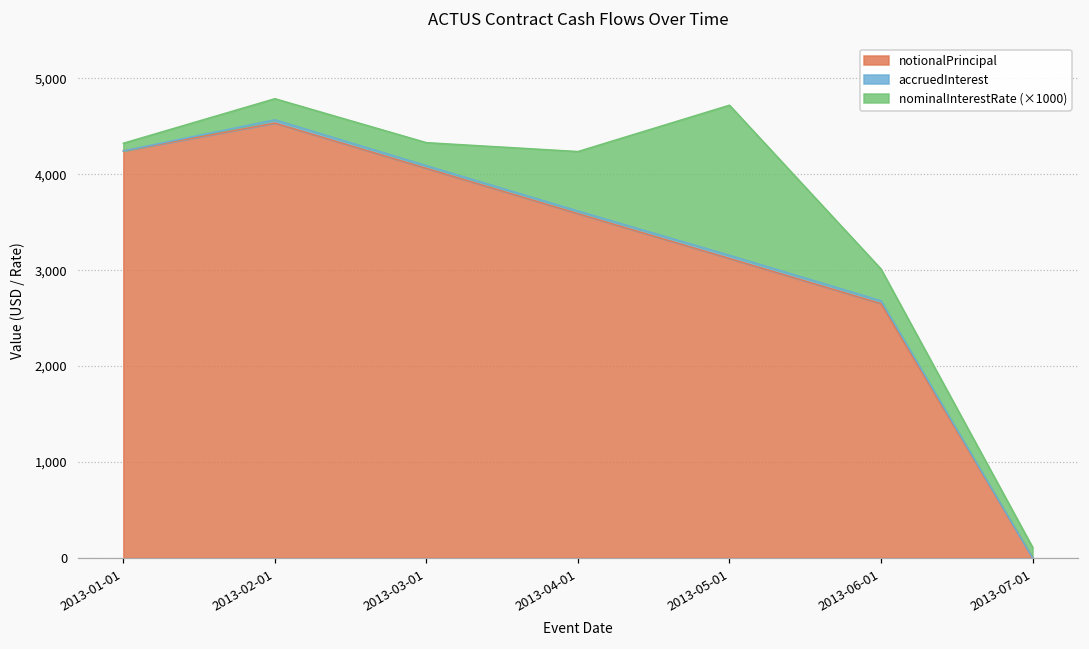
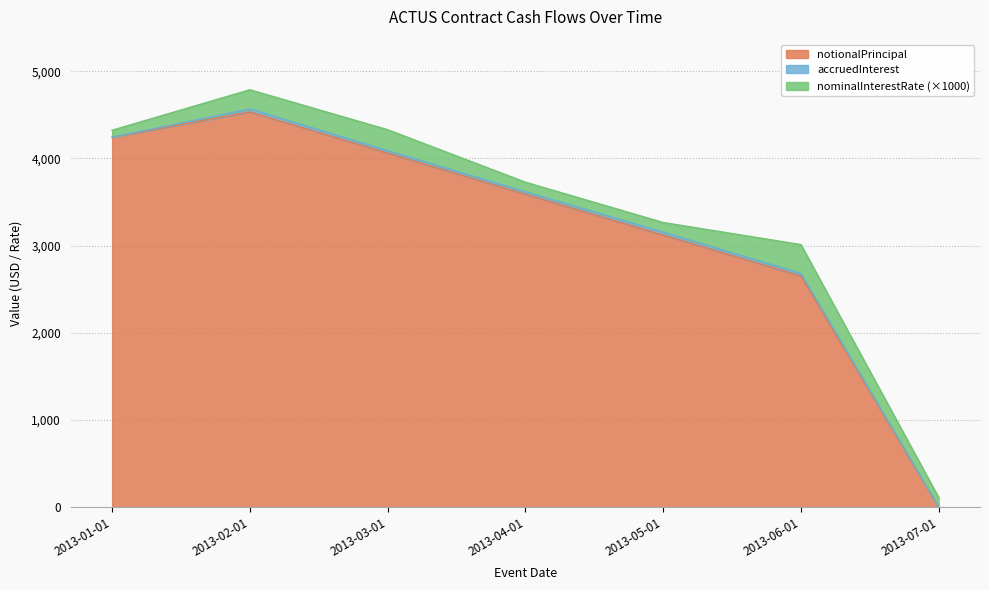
  {
    "notionalPrincipal": {
      "2013-02-01": "4,500",
      "2013-05-01": "3,100",
      "2013-06-01": "2,700"
    },
    "accruedInterest": {
      "2013-02-01": "0",
      "2013-05-01": "0",
      "2013-06-01": "0"
    },
    "nominalInterestRate (×1000)": {
      "2013-01-01": "100",
      "2013-02-01": "200",
      "2013-03-01": "200",
-     "2013-04-01": "600",
-     "2013-05-01": "1,600",
+     "2013-04-01": "100",
+     "2013-05-01": "100",
      "2013-06-01": "300",
      "2013-07-01": "100"
    }
  }
